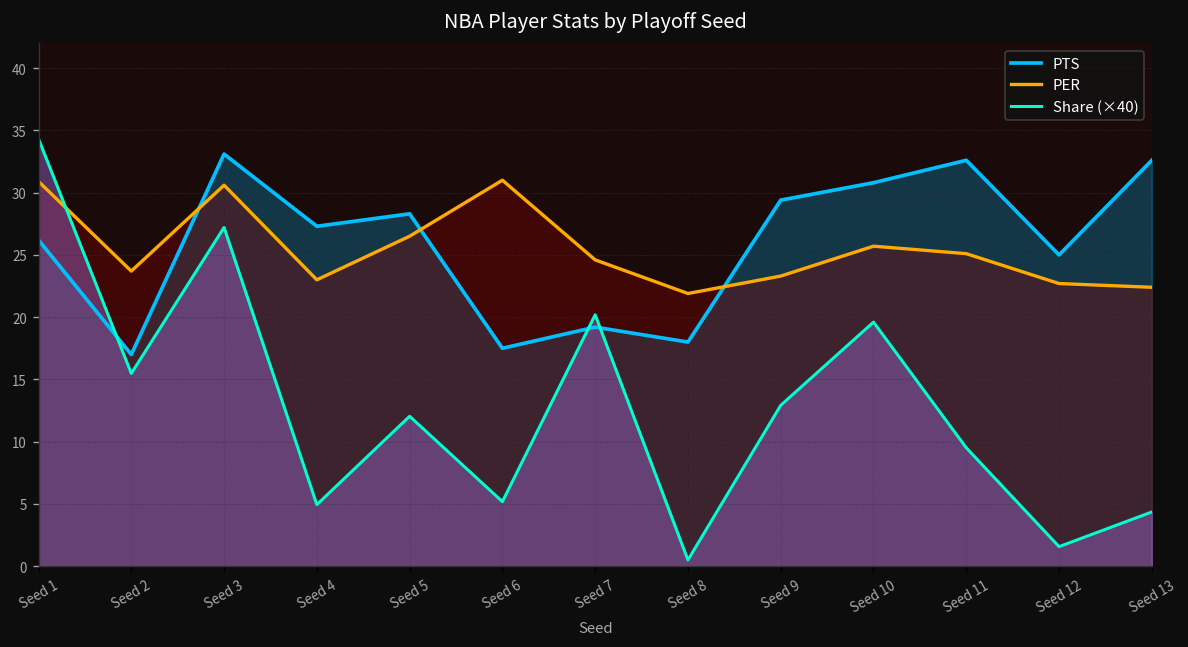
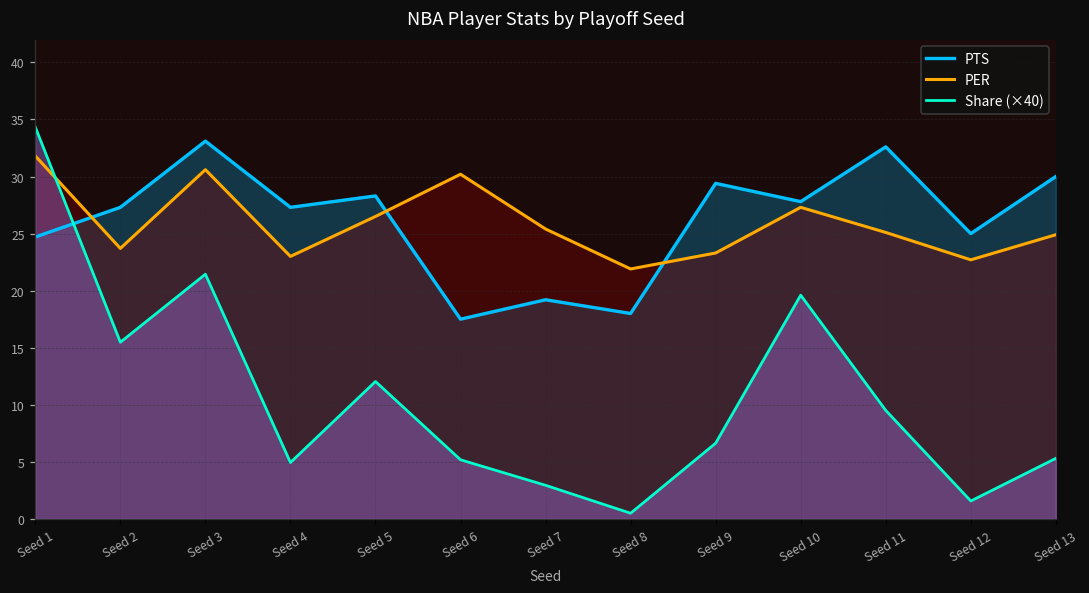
  {
    "PTS": {
-     "Seed 1": 26.2,
-     "Seed 2": 17.0,
+     "Seed 1": 24.7,
+     "Seed 2": 27.3,
      "Seed 3": 33.1,
      "Seed 4": 27.3,
      "Seed 5": 28.3,
      "Seed 6": 17.5,
      "Seed 7": 19.2,
      "Seed 8": 18.0,
      "Seed 9": 29.4,
-     "Seed 10": 30.8,
+     "Seed 10": 27.8,
      "Seed 11": 32.6,
      "Seed 12": 25.0,
-     "Seed 13": 32.6
+     "Seed 13": 30.0
    },
    "PER": {
-     "Seed 1": 30.9,
+     "Seed 1": 31.8,
      "Seed 2": 23.7,
      "Seed 3": 30.6,
      "Seed 4": 23.0,
      "Seed 5": 26.5,
-     "Seed 6": 31.0,
-     "Seed 7": 24.6,
+     "Seed 6": 30.2,
+     "Seed 7": 25.4,
      "Seed 8": 21.9,
      "Seed 9": 23.3,
-     "Seed 10": 25.7,
+     "Seed 10": 27.3,
      "Seed 11": 25.1,
      "Seed 12": 22.7,
-     "Seed 13": 22.4
+     "Seed 13": 24.9
    },
    "Share (×40)": {
      "Seed 1": 34.3,
      "Seed 2": 15.5,
-     "Seed 3": 27.2,
+     "Seed 3": 21.4,
      "Seed 4": 4.9,
      "Seed 5": 12.0,
      "Seed 6": 5.2,
-     "Seed 7": 20.2,
+     "Seed 7": 2.9,
      "Seed 8": 0.5,
-     "Seed 9": 12.9,
+     "Seed 9": 6.6,
      "Seed 10": 19.6,
      "Seed 11": 9.5,
      "Seed 12": 1.6,
-     "Seed 13": 4.4
+     "Seed 13": 5.3
    }
  }
